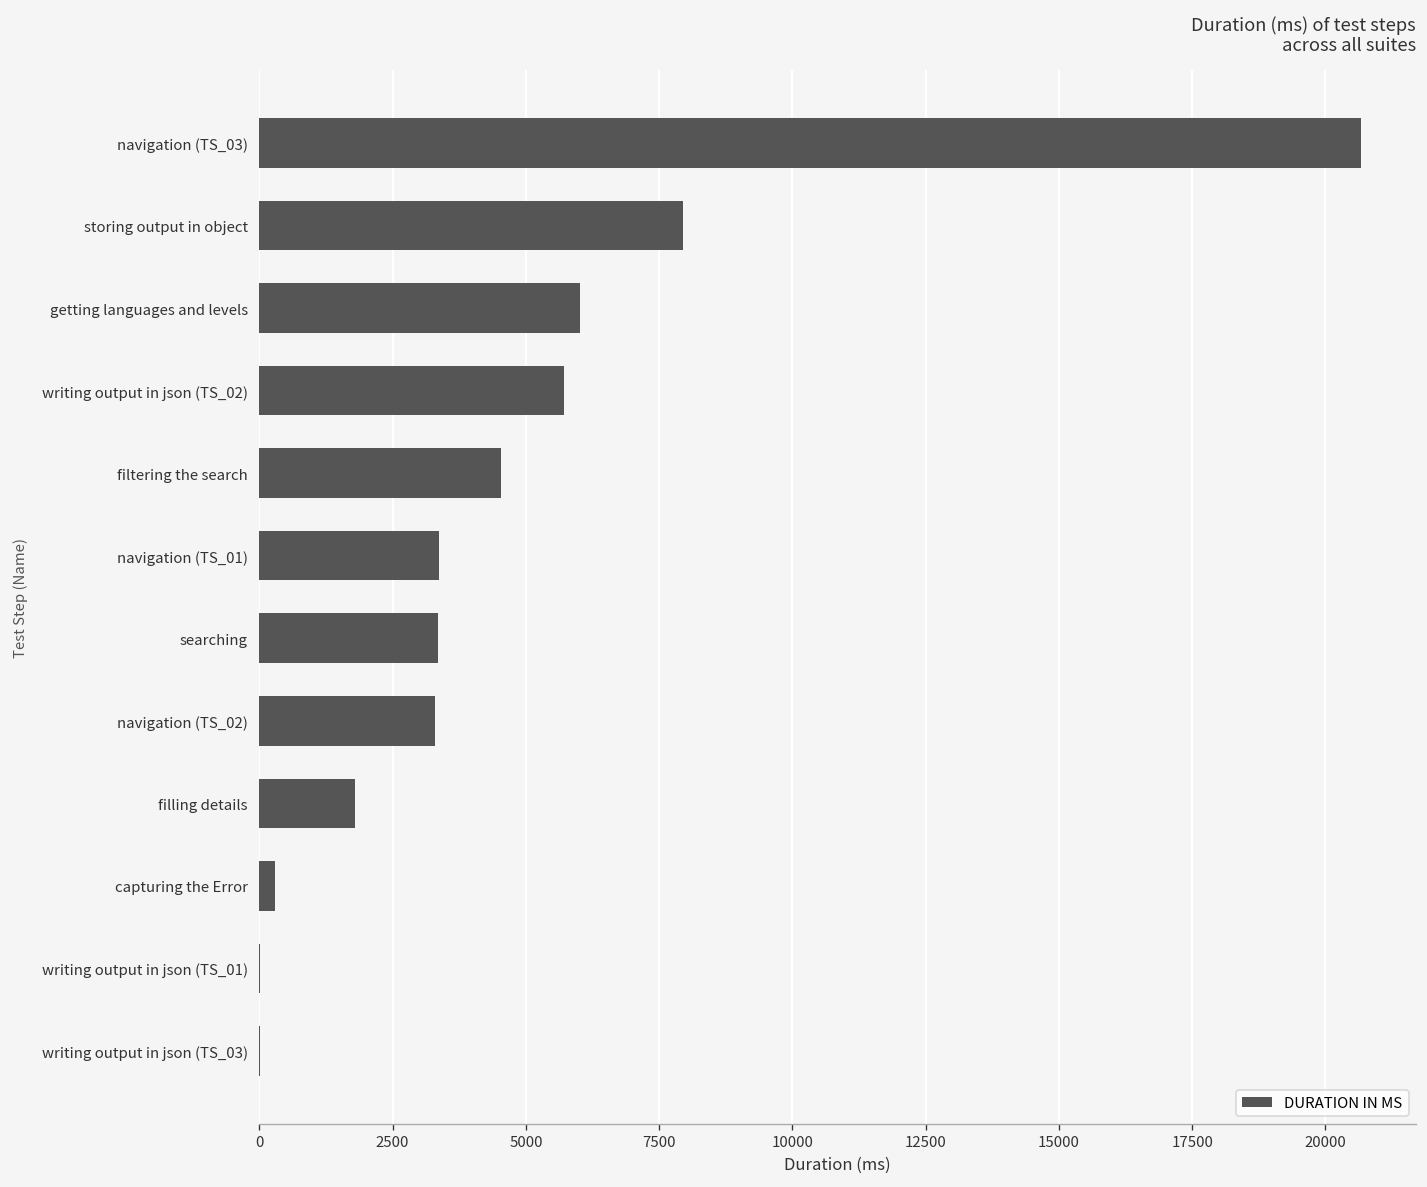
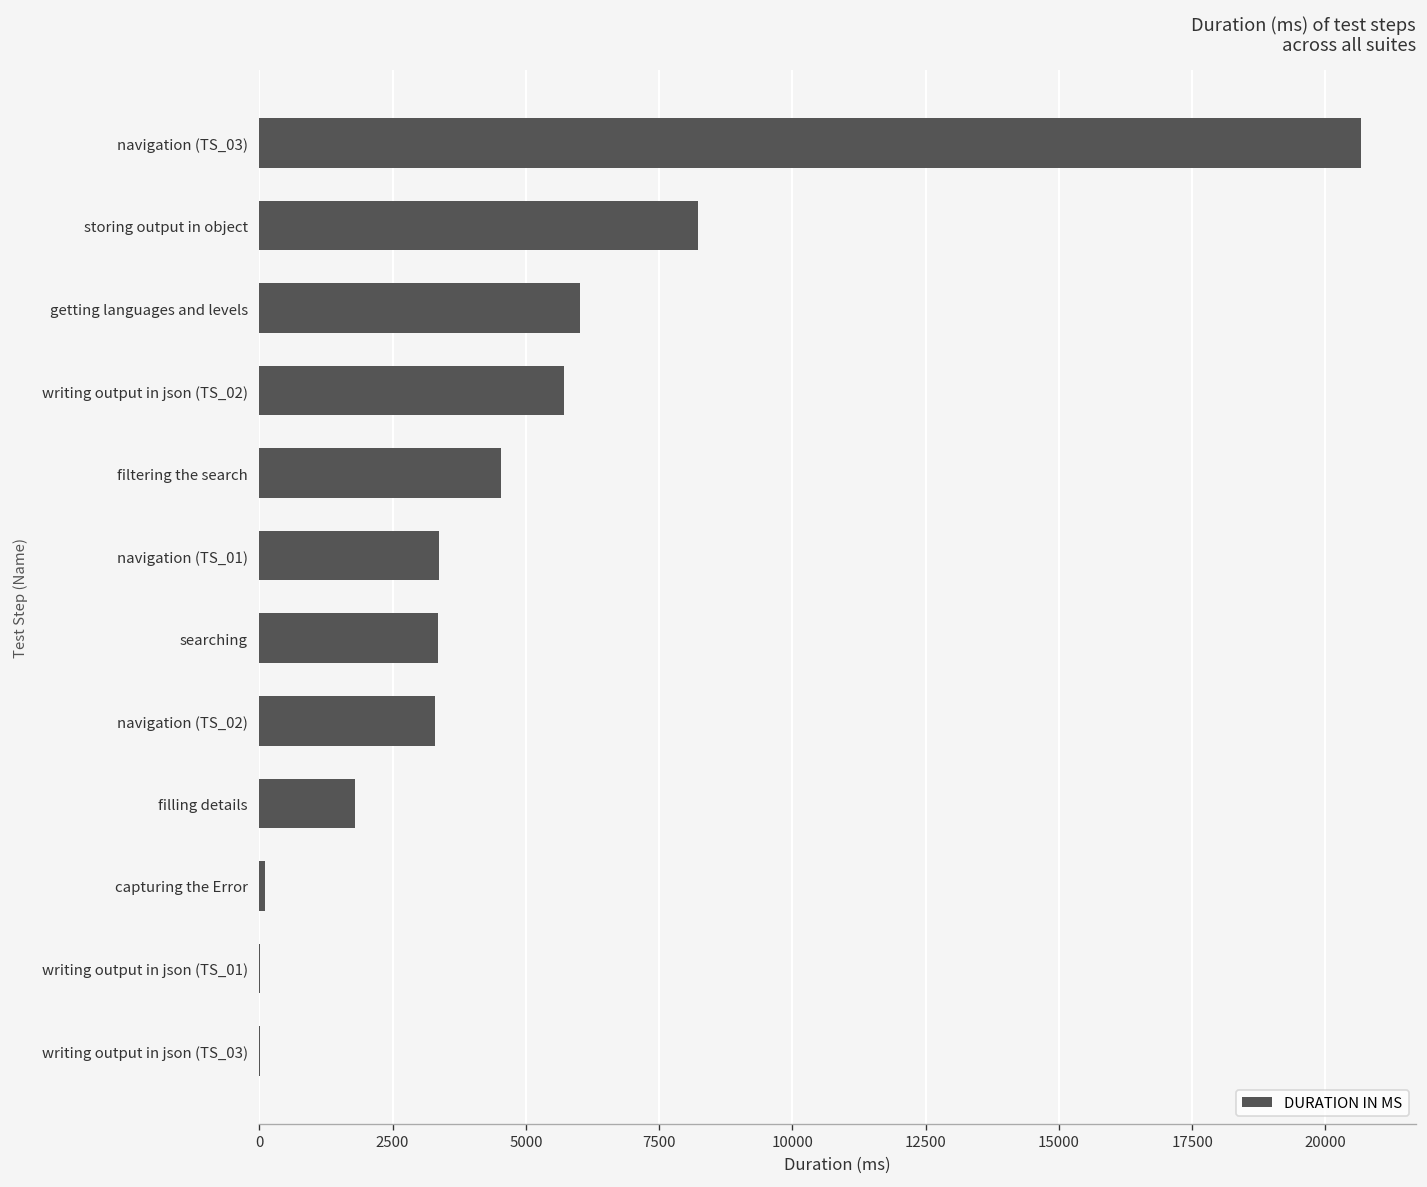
  {
    "navigation (TS_03)": 20700,
-   "storing output in object": 8000,
+   "storing output in object": 8200,
    "getting languages and levels": 6000,
    "writing output in json (TS_02)": 5700,
    "filtering the search": 4500,
    "navigation (TS_01)": 3400,
    "searching": 3400,
    "navigation (TS_02)": 3300,
    "filling details": 1800,
-   "capturing the Error": 300
+   "capturing the Error": 100
  }
